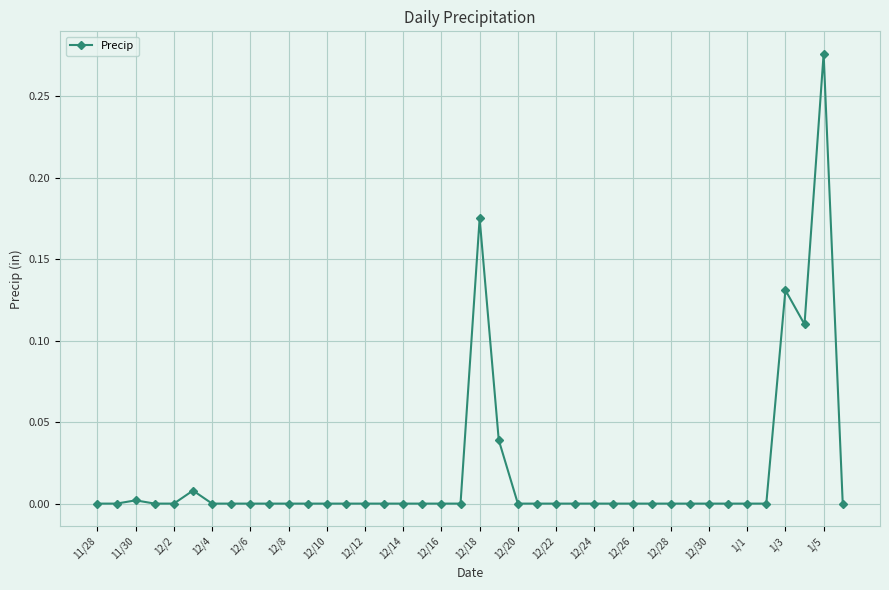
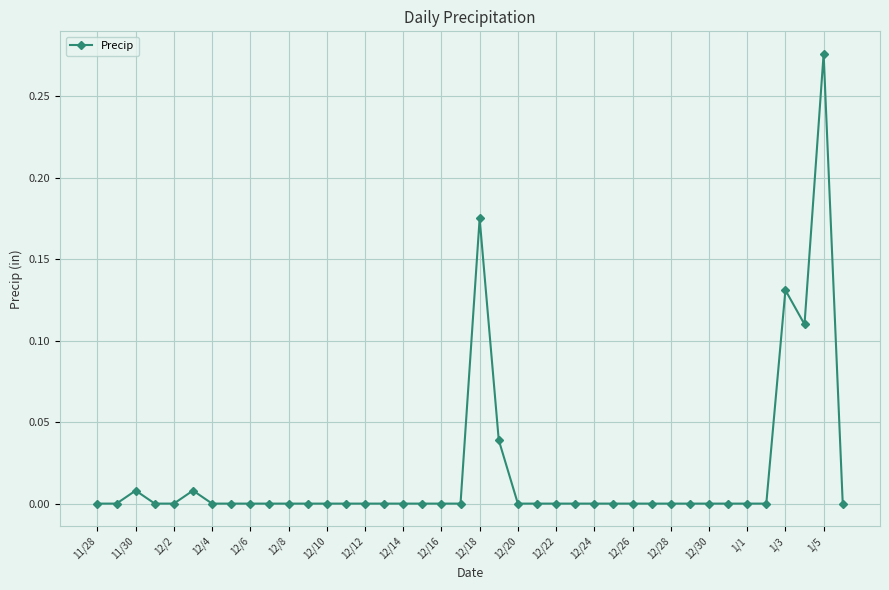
  {
    "11/28": 0.000,
-   "11/30": 0.002,
+   "11/30": 0.008,
    "12/2": 0.000,
    "12/4": 0.000,
    "12/6": 0.000,
    "12/8": 0.000,
    "12/10": 0.000,
    "12/12": 0.000,
    "12/14": 0.000,
    "12/16": 0.000,
    "12/18": 0.175,
    "12/20": 0.000,
    "12/22": 0.000,
    "12/24": 0.000,
    "12/26": 0.000,
    "12/28": 0.000,
    "12/30": 0.000,
    "1/1": 0.000,
    "1/3": 0.131,
    "1/5": 0.276
  }
